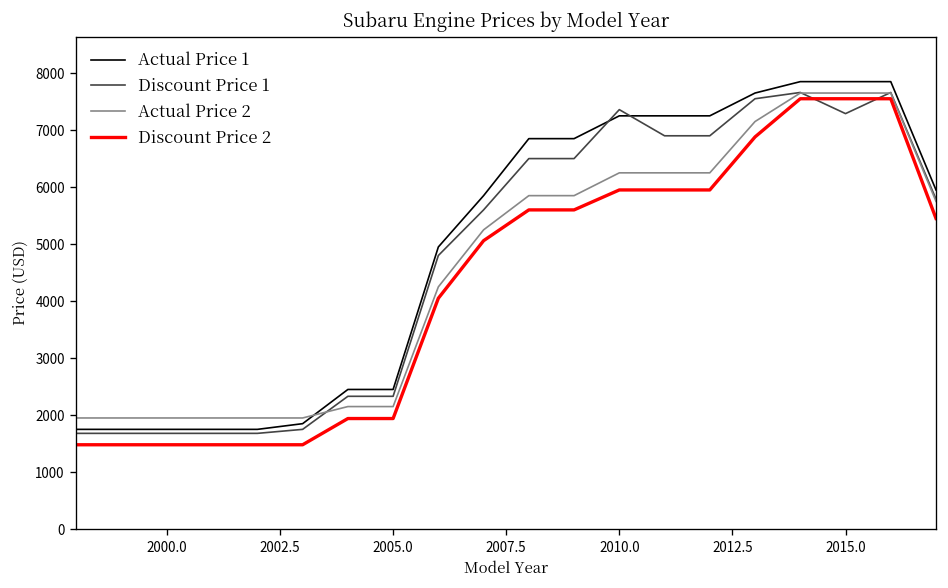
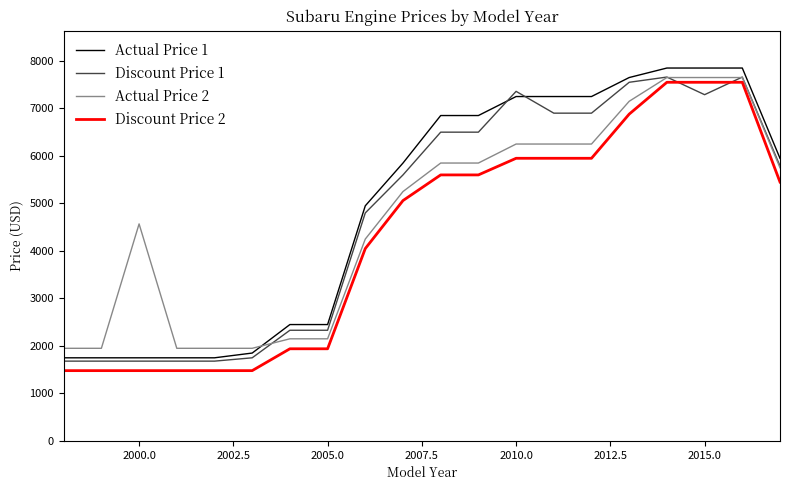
  {
    "Actual Price 1": {
      "2000.0": 1800,
      "2005.0": 2500,
      "2010.0": 7300,
      "2015.0": 7900
    },
    "Discount Price 1": {
      "2000.0": 1700,
      "2005.0": 2300,
      "2010.0": 7400,
      "2015.0": 7300
    },
    "Actual Price 2": {
-     "2000.0": 2000,
+     "2000.0": 4600,
      "2005.0": 2200,
      "2010.0": 6300,
      "2015.0": 7700
    },
    "Discount Price 2": {
      "2000.0": 1500,
      "2005.0": 1900,
      "2010.0": 6000,
      "2015.0": 7600
    }
  }
